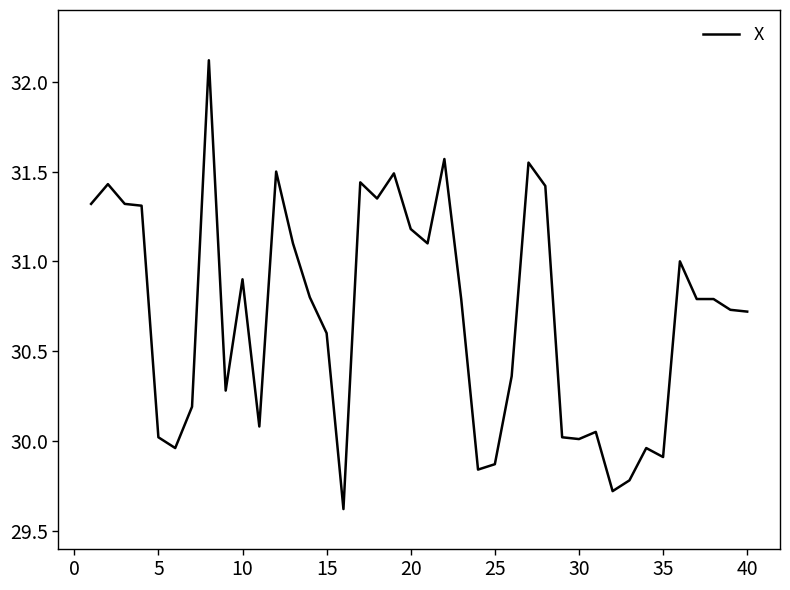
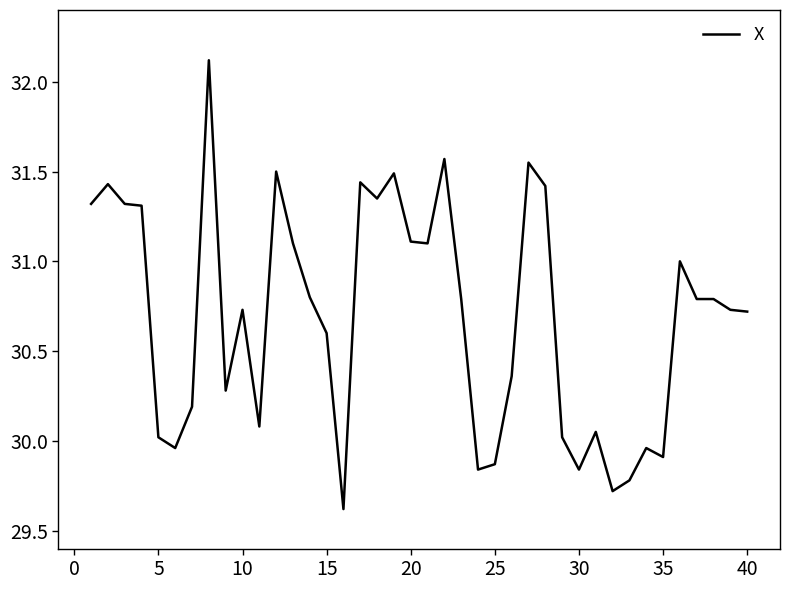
  {
    "5": 30.02,
-   "10": 30.90,
+   "10": 30.73,
    "15": 30.60,
-   "20": 31.18,
+   "20": 31.11,
    "25": 29.87,
-   "30": 30.01,
+   "30": 29.84,
    "35": 29.91,
    "40": 30.72
  }
